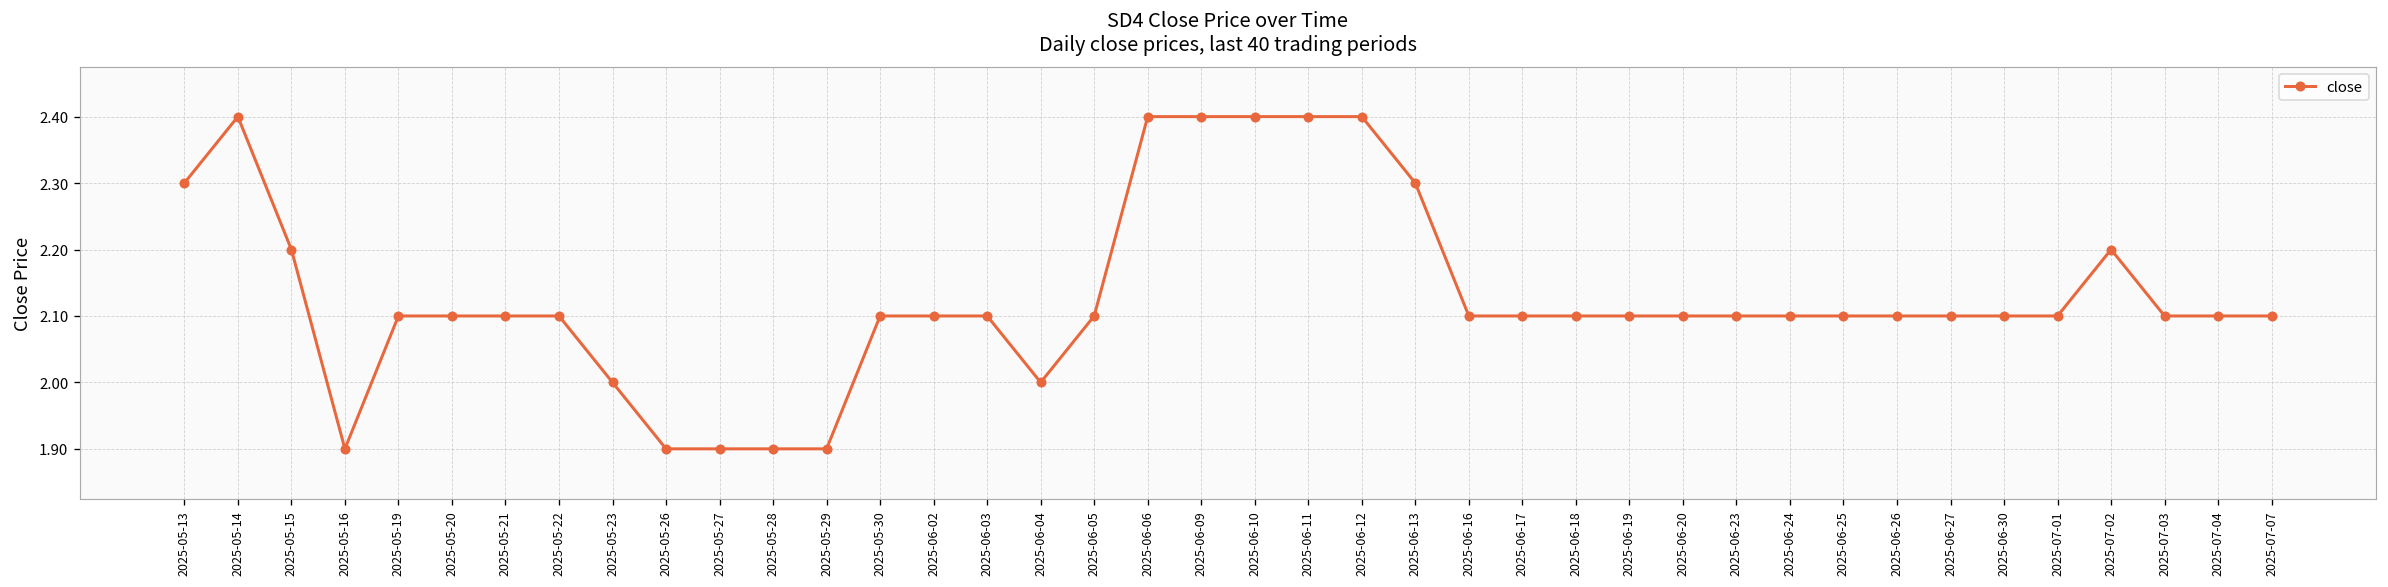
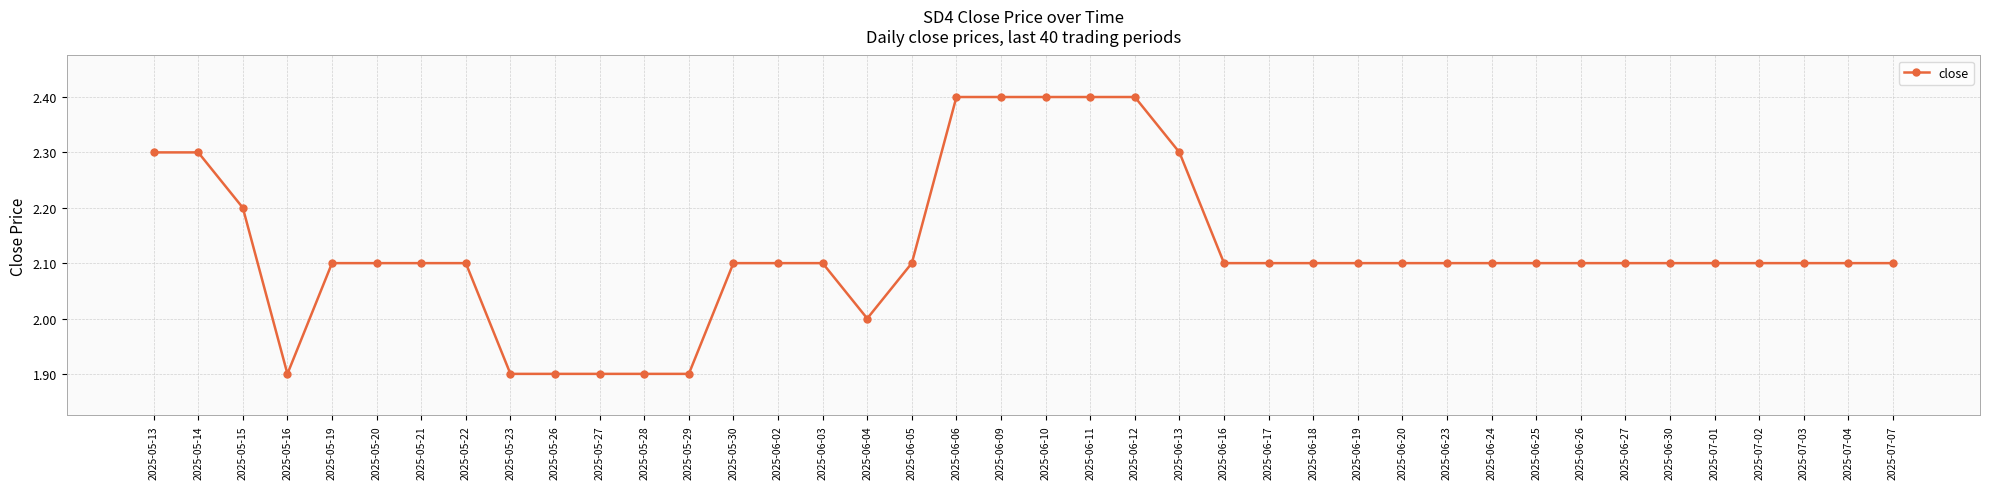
  {
    "2025-05-13": 2.3,
-   "2025-05-14": 2.4,
+   "2025-05-14": 2.3,
    "2025-05-15": 2.2,
    "2025-05-16": 1.9,
    "2025-05-19": 2.1,
    "2025-05-20": 2.1,
    "2025-05-21": 2.1,
    "2025-05-22": 2.1,
-   "2025-05-23": 2.0,
+   "2025-05-23": 1.9,
    "2025-05-26": 1.9,
    "2025-05-27": 1.9,
    "2025-05-28": 1.9,
    "2025-05-29": 1.9,
    "2025-05-30": 2.1,
    "2025-06-02": 2.1,
    "2025-06-03": 2.1,
    "2025-06-04": 2.0,
    "2025-06-05": 2.1,
    "2025-06-06": 2.4,
    "2025-06-09": 2.4,
    "2025-06-10": 2.4,
    "2025-06-11": 2.4,
    "2025-06-12": 2.4,
    "2025-06-13": 2.3,
    "2025-06-16": 2.1,
    "2025-06-17": 2.1,
    "2025-06-18": 2.1,
    "2025-06-19": 2.1,
    "2025-06-20": 2.1,
    "2025-06-23": 2.1,
    "2025-06-24": 2.1,
    "2025-06-25": 2.1,
    "2025-06-26": 2.1,
    "2025-06-27": 2.1,
    "2025-06-30": 2.1,
    "2025-07-01": 2.1,
-   "2025-07-02": 2.2,
+   "2025-07-02": 2.1,
    "2025-07-03": 2.1,
    "2025-07-04": 2.1,
    "2025-07-07": 2.1
  }
